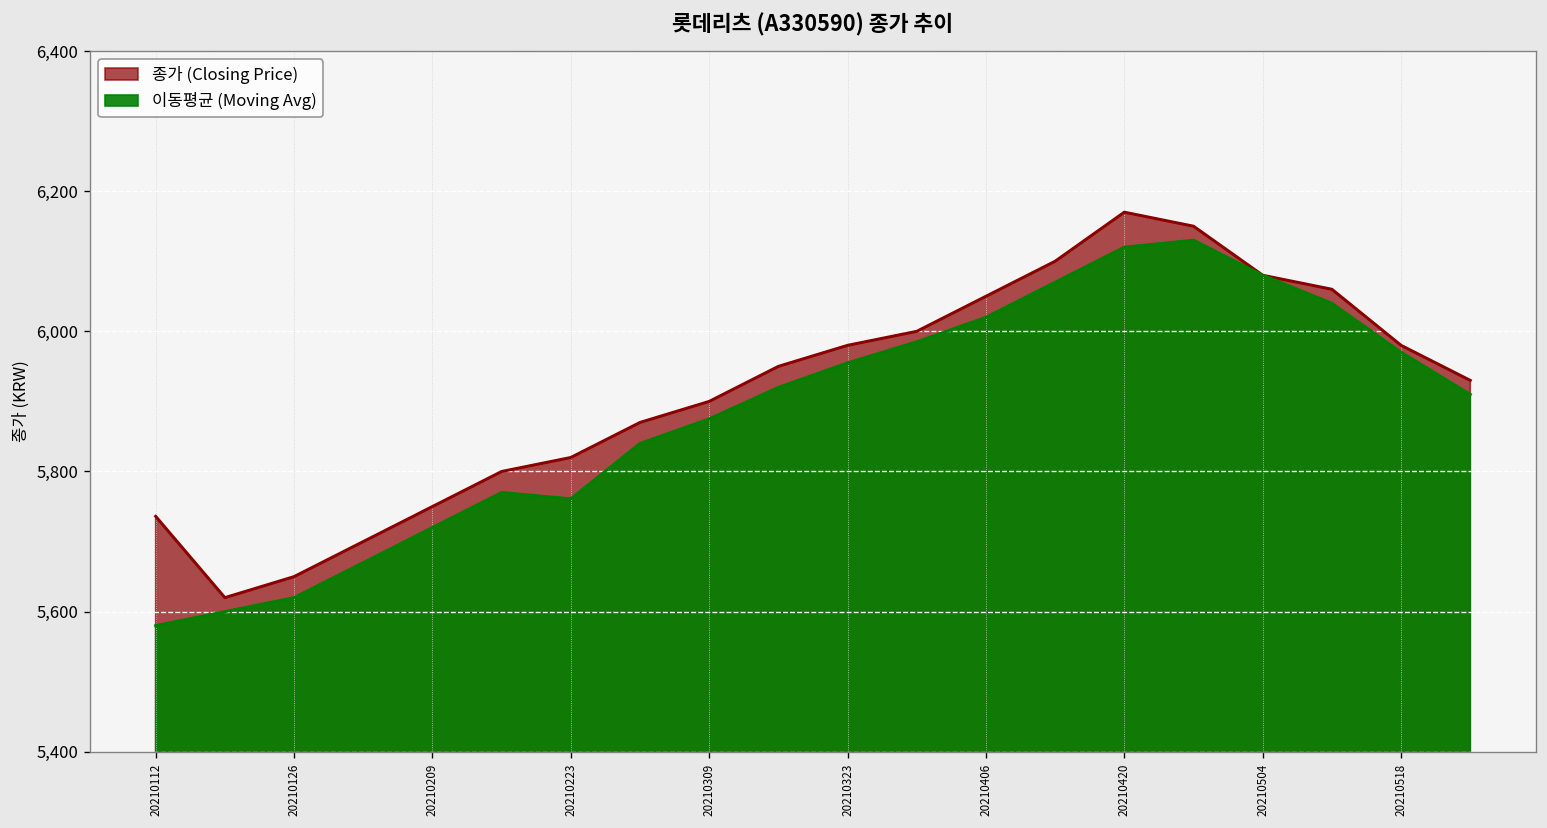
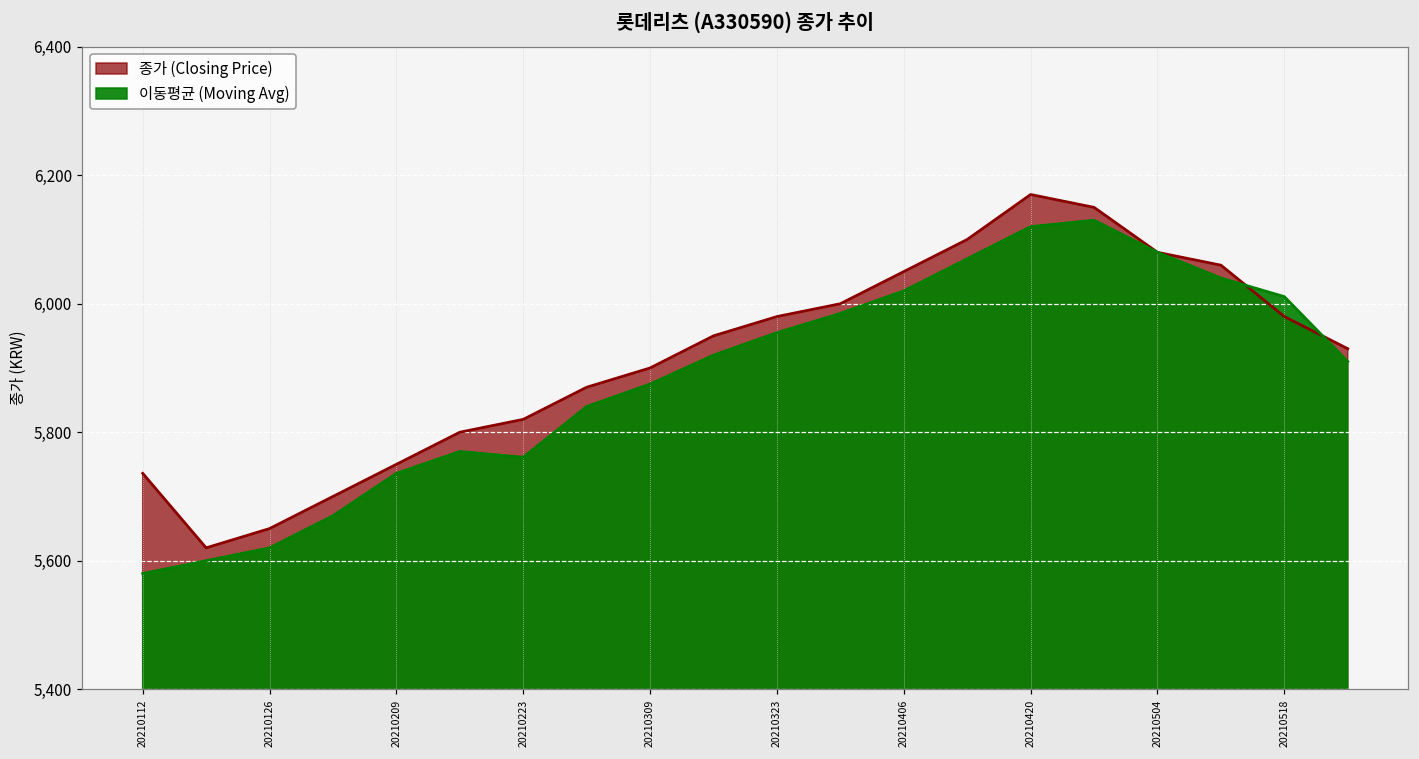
  {
    "종가 (Closing Price)": {
      "20210112": "5,740",
      "20210126": "5,650",
      "20210209": "5,750",
      "20210223": "5,820",
      "20210309": "5,900",
      "20210323": "5,980",
      "20210406": "6,050",
      "20210420": "6,170",
      "20210518": "5,980"
    },
    "이동평균 (Moving Avg)": {
      "20210112": "5,580",
      "20210126": "5,620",
-     "20210209": "5,720",
+     "20210209": "5,740",
      "20210223": "5,760",
      "20210309": "5,880",
      "20210323": "5,960",
      "20210406": "6,020",
      "20210420": "6,120",
-     "20210518": "5,970"
+     "20210518": "6,010"
    }
  }
